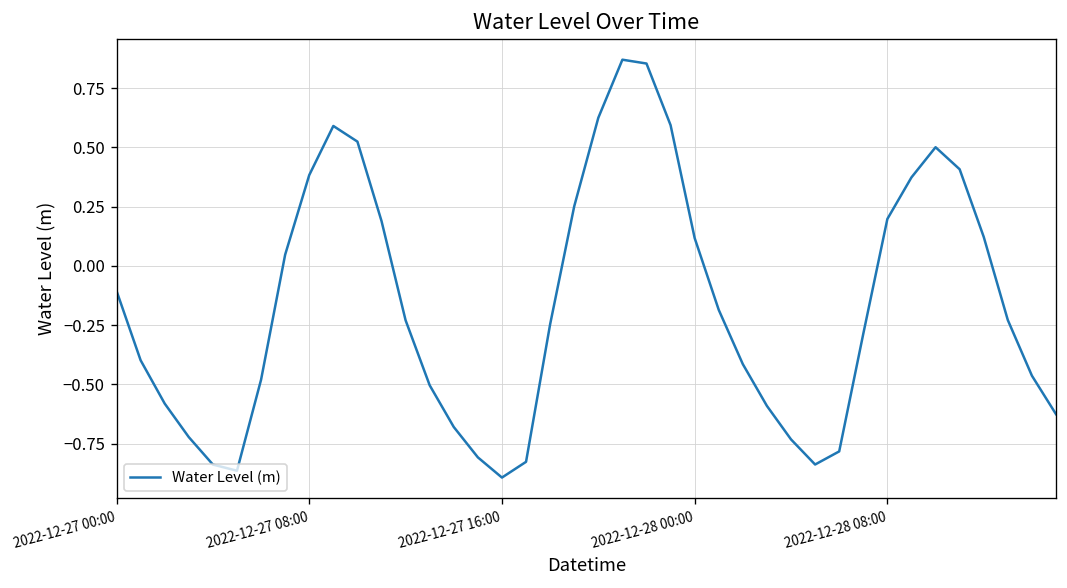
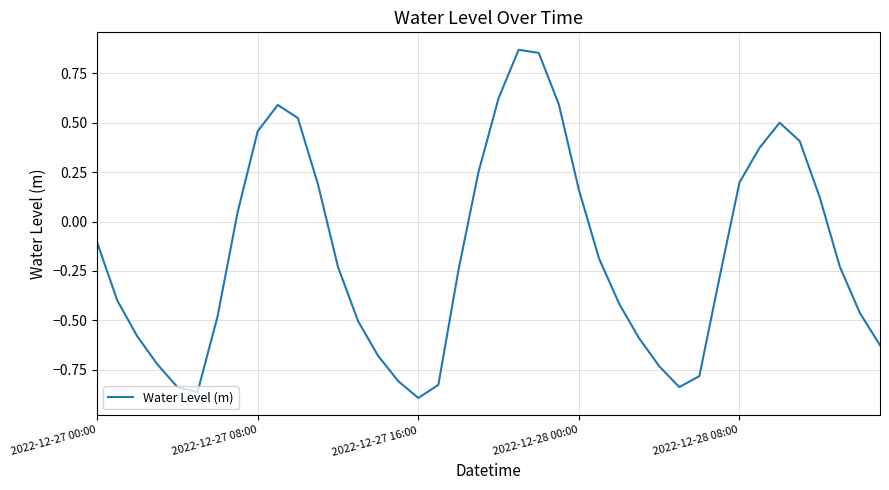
  {
    "2022-12-27 00:00": -0.11,
-   "2022-12-27 08:00": 0.38,
+   "2022-12-27 08:00": 0.46,
    "2022-12-27 16:00": -0.89,
-   "2022-12-28 00:00": 0.12,
+   "2022-12-28 00:00": 0.16,
    "2022-12-28 08:00": 0.20
  }
